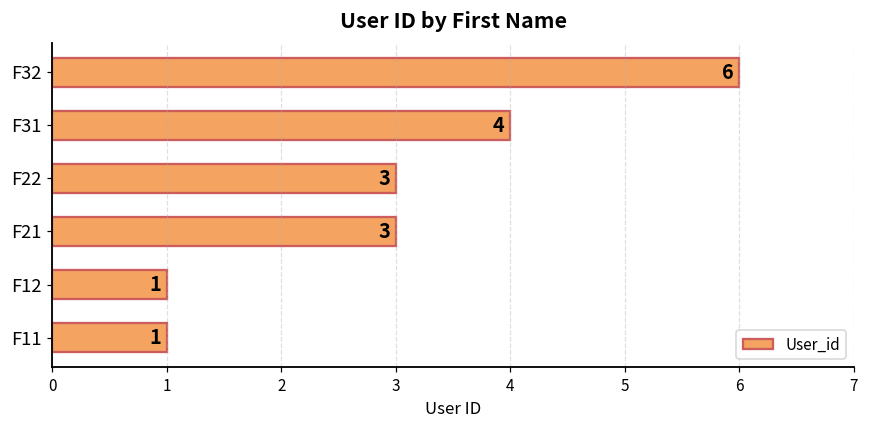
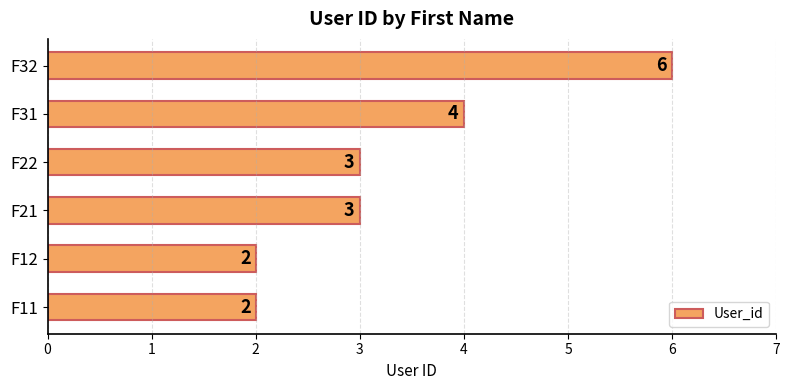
  {
    "F32": 6,
    "F31": 4,
    "F22": 3,
    "F21": 3,
-   "F12": 1,
-   "F11": 1
+   "F12": 2,
+   "F11": 2
  }
